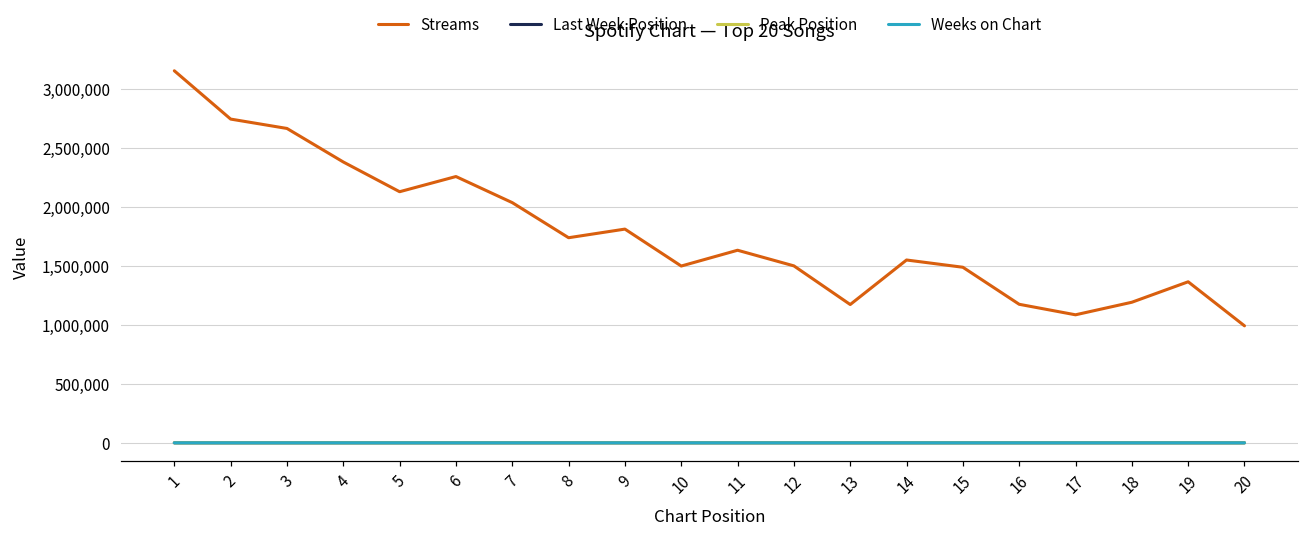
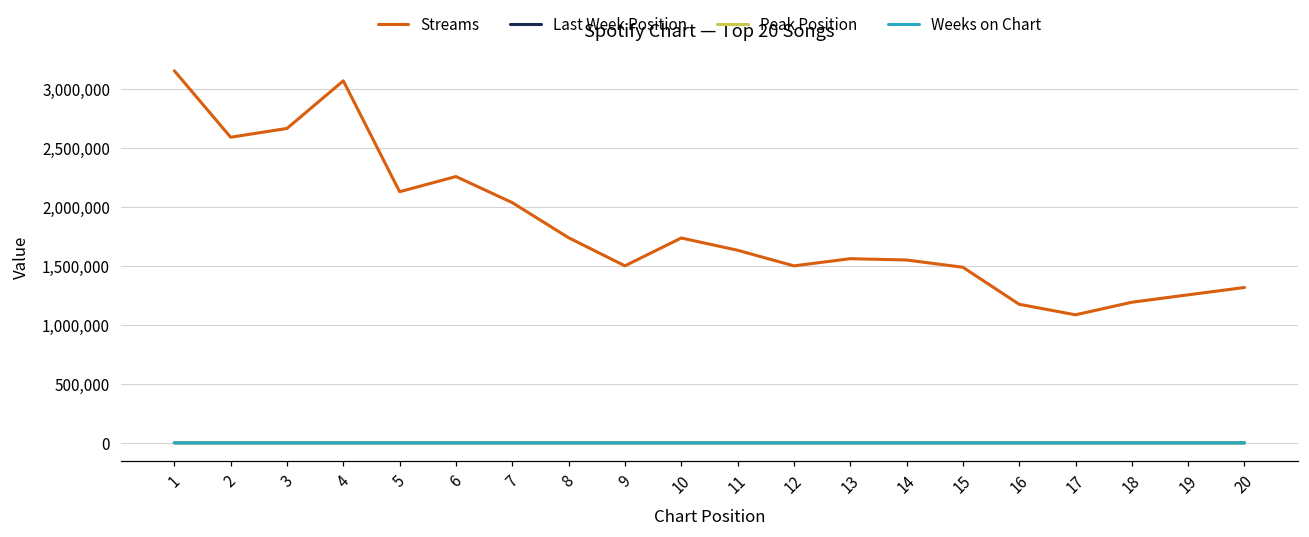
  {
    "Streams": {
      "1": "3,160,000",
-     "2": "2,750,000",
+     "2": "2,590,000",
      "3": "2,670,000",
-     "4": "2,380,000",
+     "4": "3,070,000",
      "5": "2,130,000",
      "6": "2,260,000",
      "7": "2,040,000",
      "8": "1,740,000",
-     "9": "1,810,000",
-     "10": "1,500,000",
+     "9": "1,500,000",
+     "10": "1,740,000",
      "11": "1,630,000",
      "12": "1,500,000",
-     "13": "1,170,000",
+     "13": "1,560,000",
      "14": "1,550,000",
      "15": "1,490,000",
      "16": "1,180,000",
      "17": "1,090,000",
      "18": "1,190,000",
-     "19": "1,370,000",
-     "20": "990,000"
+     "19": "1,260,000",
+     "20": "1,320,000"
    },
    "Weeks on Chart": {
      "1": "0",
      "2": "0",
      "3": "0",
      "4": "0",
      "5": "0",
      "6": "0",
      "7": "0",
      "8": "0",
      "9": "0",
      "10": "0",
      "11": "0",
      "12": "0",
      "13": "0",
      "14": "0",
      "15": "0",
      "16": "0",
      "17": "0",
      "18": "0",
      "19": "0",
      "20": "0"
    }
  }
